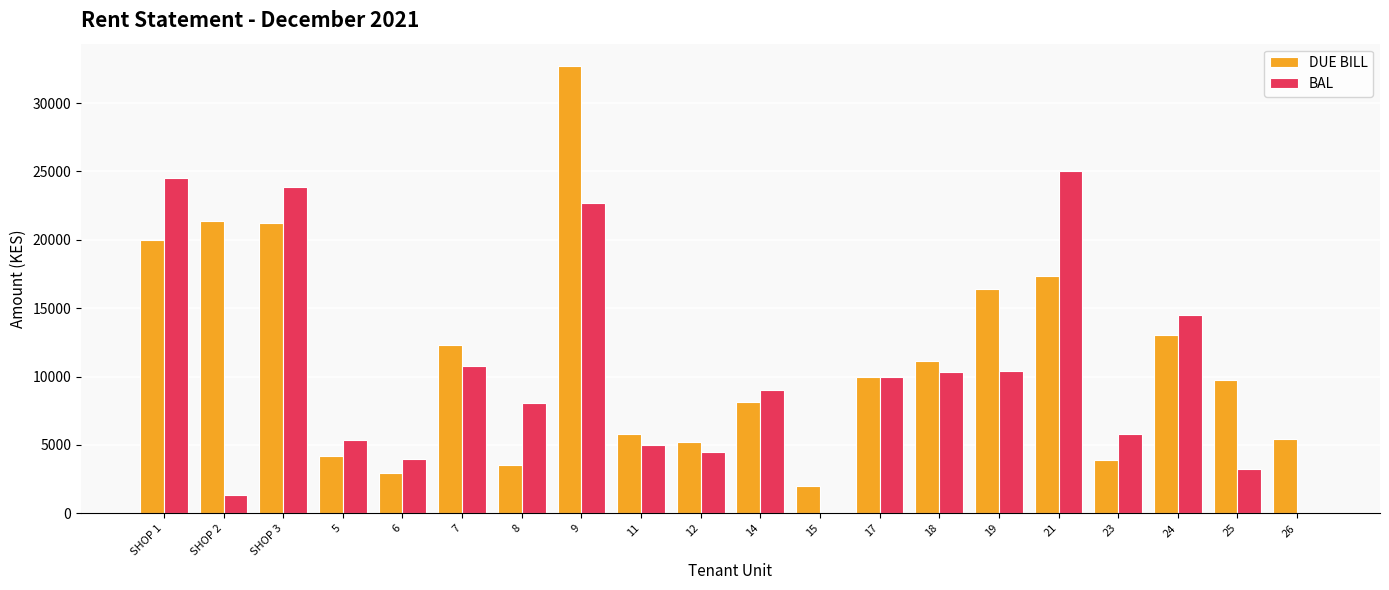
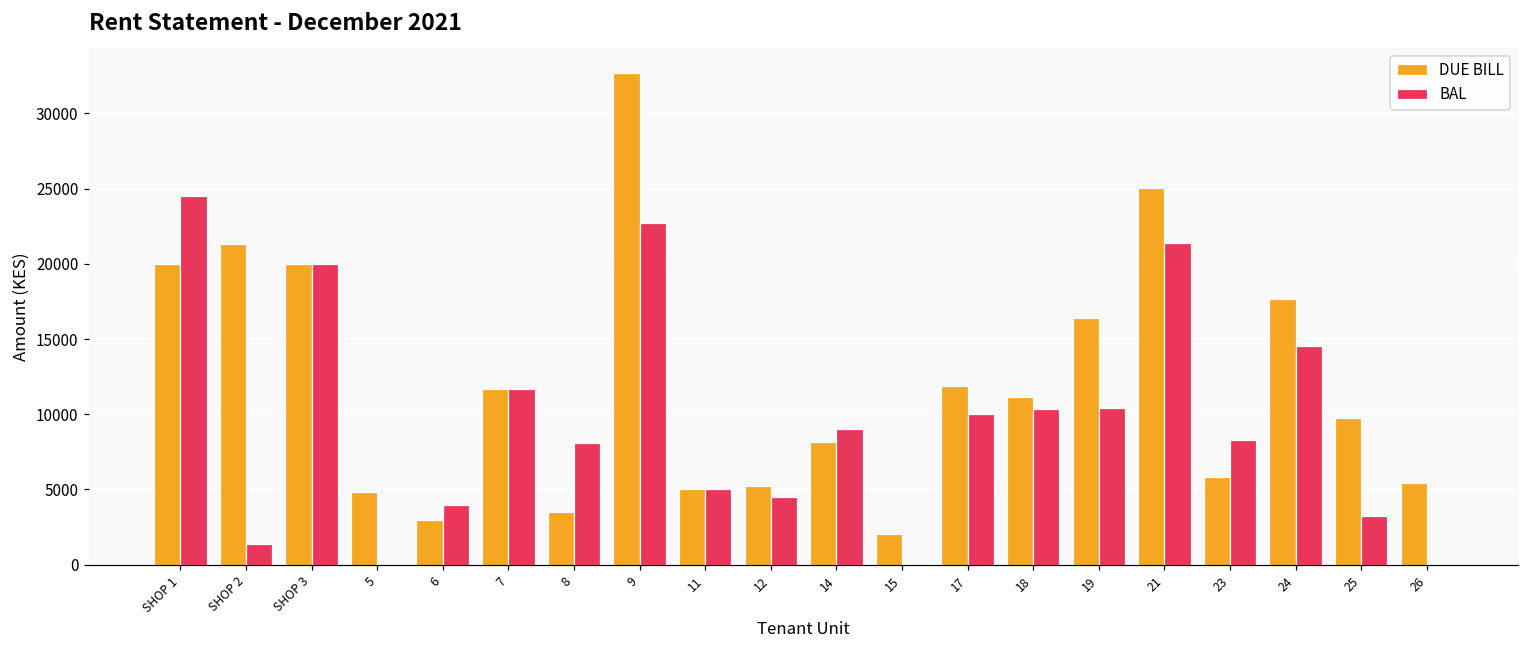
  {
    "DUE BILL": {
      "SHOP 1": 20000,
      "SHOP 2": 21400,
-     "SHOP 3": 21200,
-     "5": 4200,
+     "SHOP 3": 20000,
+     "5": 4800,
      "6": 3000,
-     "7": 12300,
+     "7": 11700,
      "8": 3500,
      "9": 32700,
-     "11": 5800,
+     "11": 5000,
      "12": 5200,
      "14": 8100,
      "15": 2000,
-     "17": 10000,
+     "17": 11900,
      "18": 11200,
      "19": 16400,
-     "21": 17400,
-     "23": 3900,
-     "24": 13000,
+     "21": 25100,
+     "23": 5800,
+     "24": 17700,
      "25": 9800,
      "26": 5500
    },
    "BAL": {
      "SHOP 1": 24500,
      "SHOP 2": 1400,
-     "SHOP 3": 23900,
-     "5": 5400,
+     "SHOP 3": 20000,
+     "5": 0,
      "6": 4000,
-     "7": 10800,
+     "7": 11700,
      "8": 8100,
      "9": 22700,
      "11": 5000,
      "12": 4500,
      "14": 9000,
      "15": 0,
      "17": 10000,
      "18": 10400,
      "19": 10400,
-     "21": 25100,
-     "23": 5800,
+     "21": 21400,
+     "23": 8300,
      "24": 14500,
      "25": 3300,
      "26": 0
    }
  }
